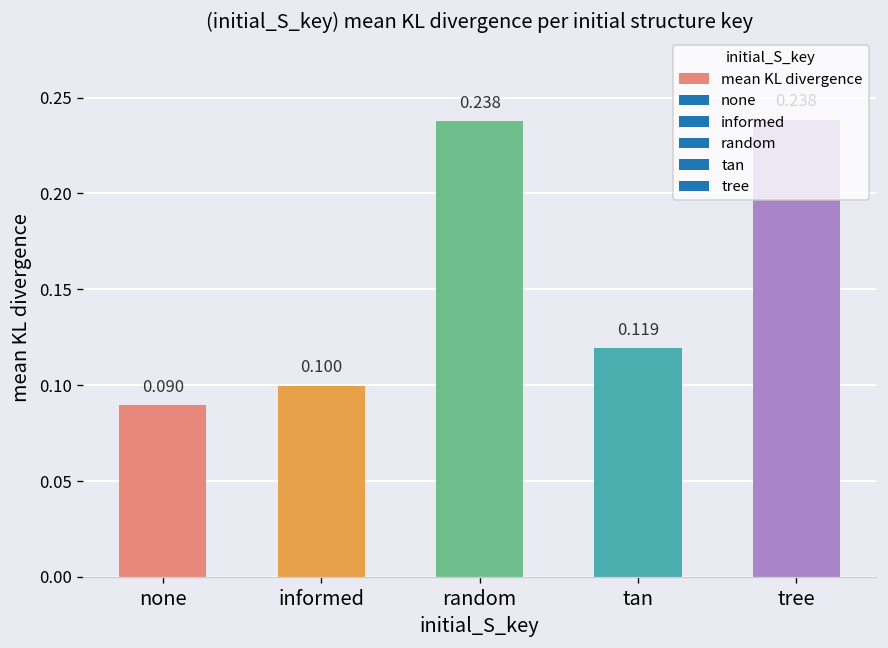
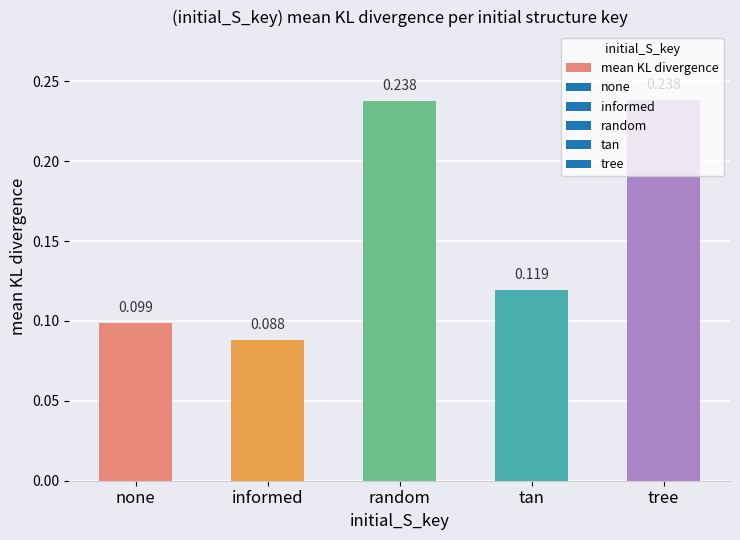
  {
-   "none": 0.090,
-   "informed": 0.100,
+   "none": 0.099,
+   "informed": 0.088,
    "random": 0.238,
    "tan": 0.119
  }
